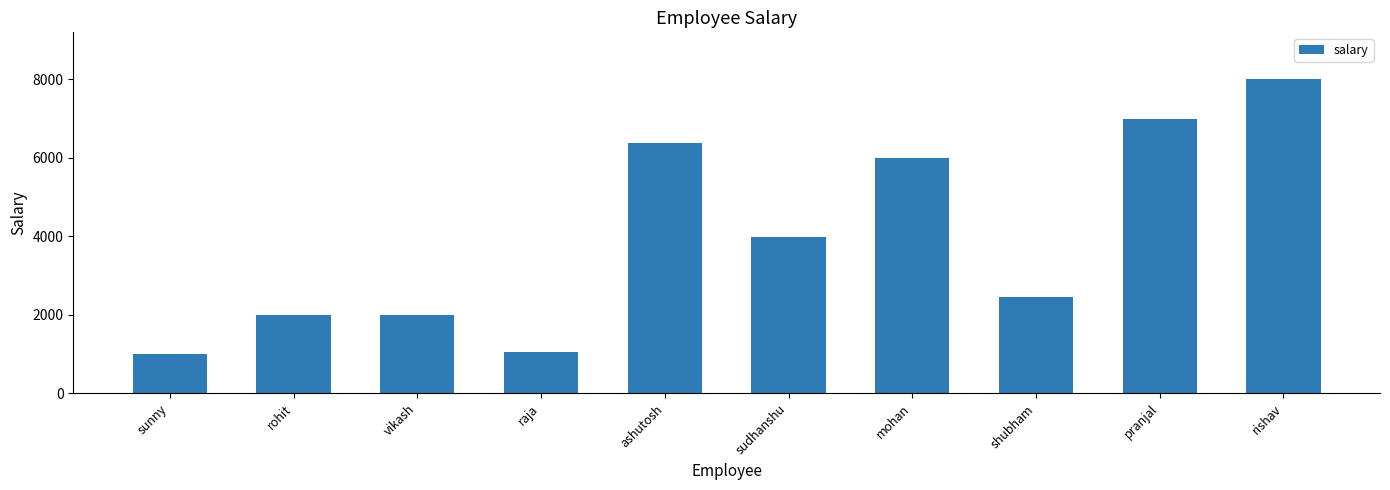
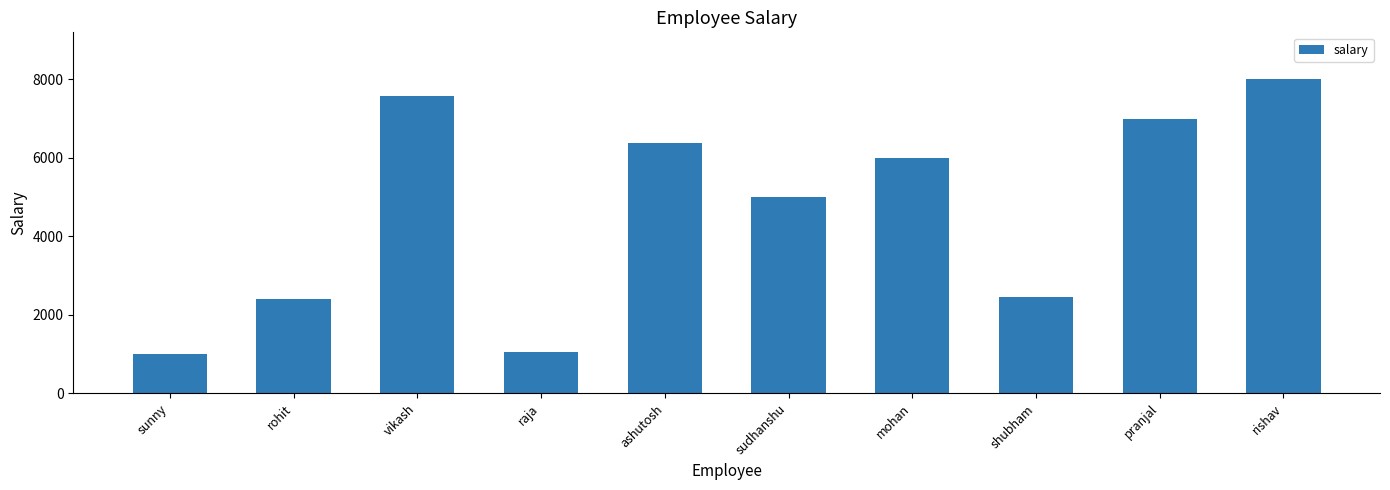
  {
    "sunny": 1000,
-   "rohit": 2000,
-   "vikash": 2000,
+   "rohit": 2400,
+   "vikash": 7600,
    "raja": 1000,
    "ashutosh": 6400,
-   "sudhanshu": 4000,
+   "sudhanshu": 5000,
    "mohan": 6000,
    "shubham": 2500,
    "pranjal": 7000,
    "rishav": 8000
  }
